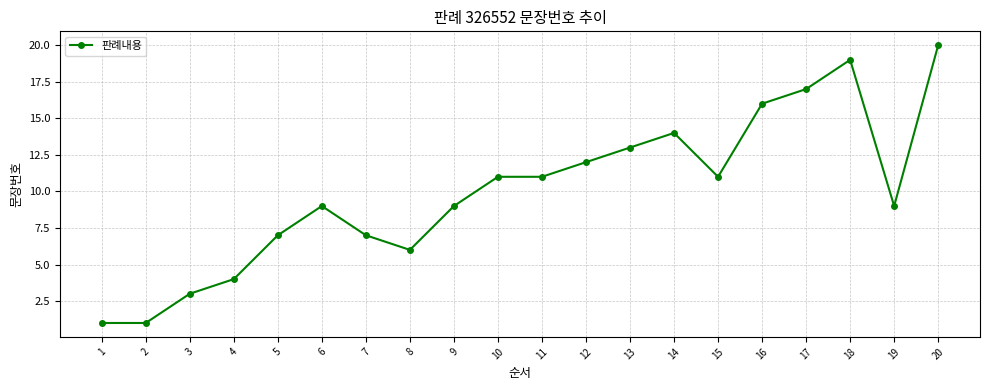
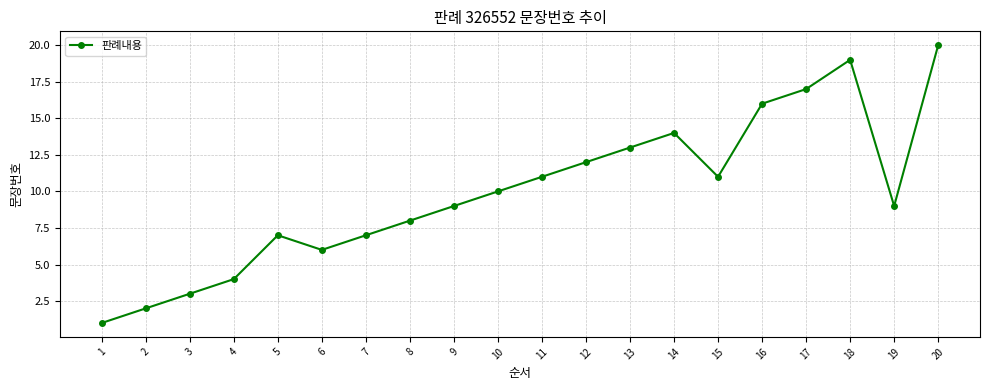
  {
    "1": 1,
-   "2": 1,
+   "2": 2,
    "3": 3,
    "4": 4,
    "5": 7,
-   "6": 9,
+   "6": 6,
    "7": 7,
-   "8": 6,
+   "8": 8,
    "9": 9,
-   "10": 11,
+   "10": 10,
    "11": 11,
    "12": 12,
    "13": 13,
    "14": 14,
    "15": 11,
    "16": 16,
    "17": 17,
    "18": 19,
    "19": 9,
    "20": 20
  }
